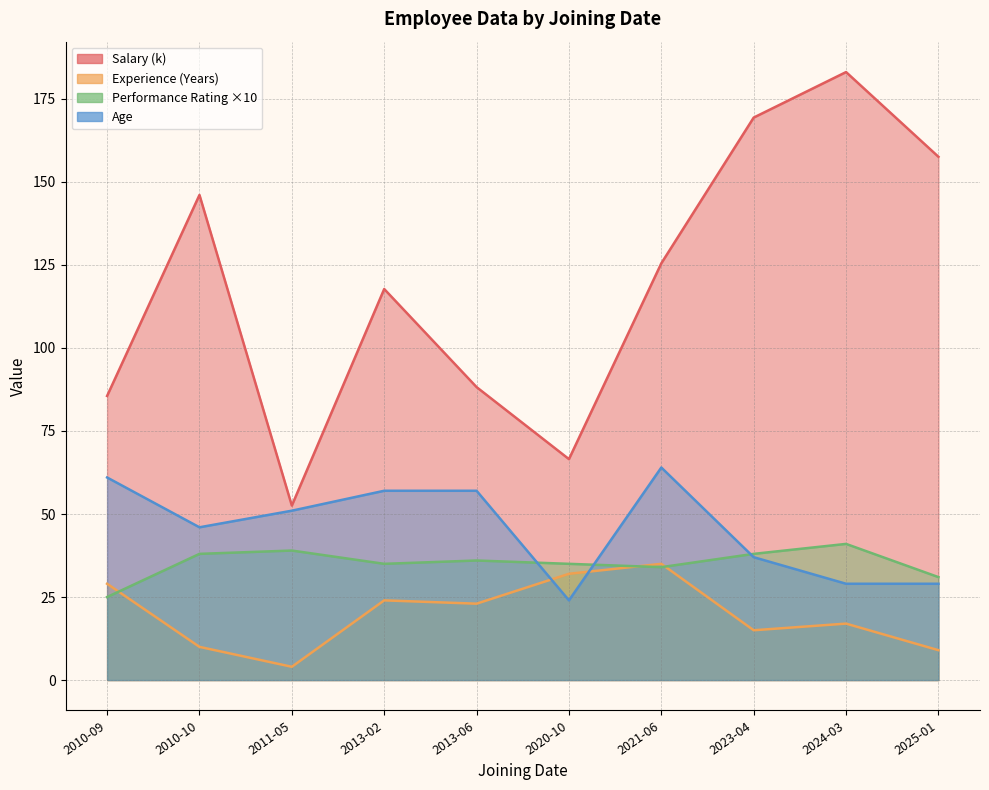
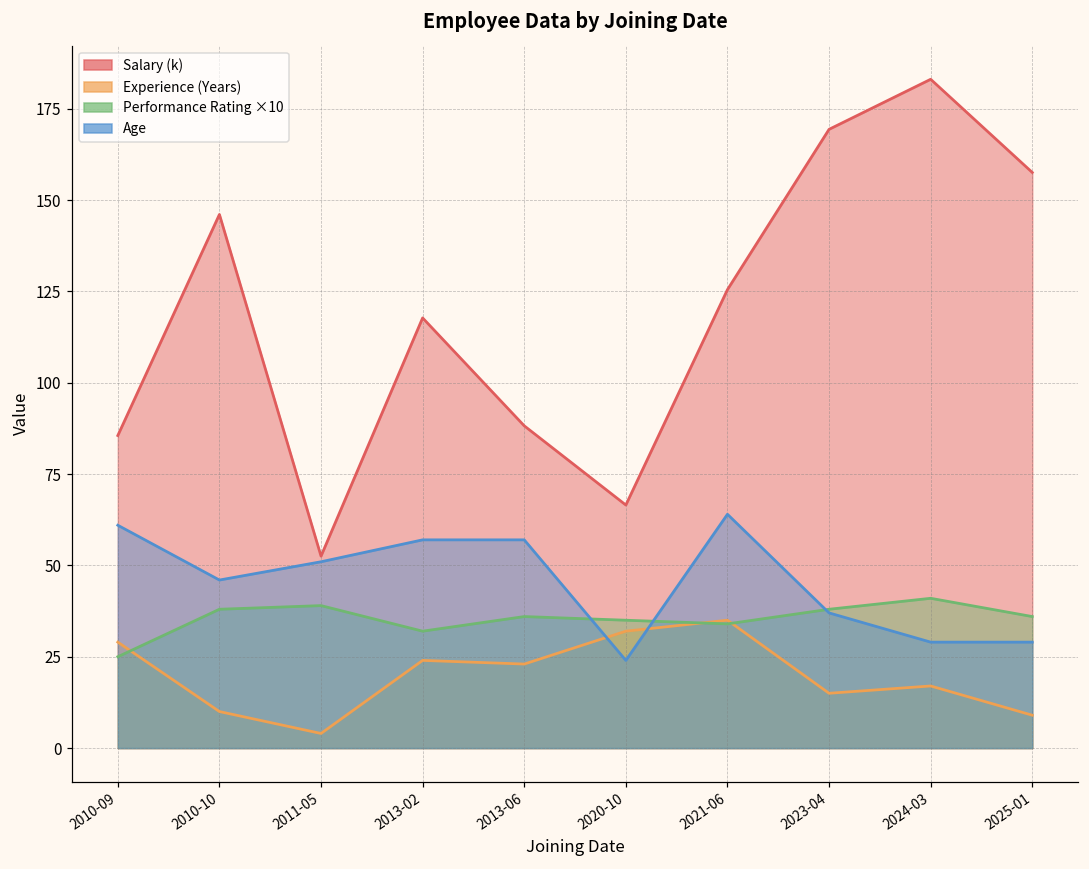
  {
    "Performance Rating ×10": {
      "2010-09": 25,
      "2010-10": 38,
      "2011-05": 39,
-     "2013-02": 35,
+     "2013-02": 32,
      "2013-06": 36,
      "2020-10": 35,
      "2021-06": 34,
      "2023-04": 38,
      "2024-03": 41,
-     "2025-01": 31
+     "2025-01": 36
    },
    "Age": {
      "2010-09": 61,
      "2010-10": 46,
      "2011-05": 51,
      "2013-02": 57,
      "2013-06": 57,
      "2020-10": 24,
      "2021-06": 64,
      "2023-04": 37,
      "2024-03": 29,
      "2025-01": 29
    }
  }
